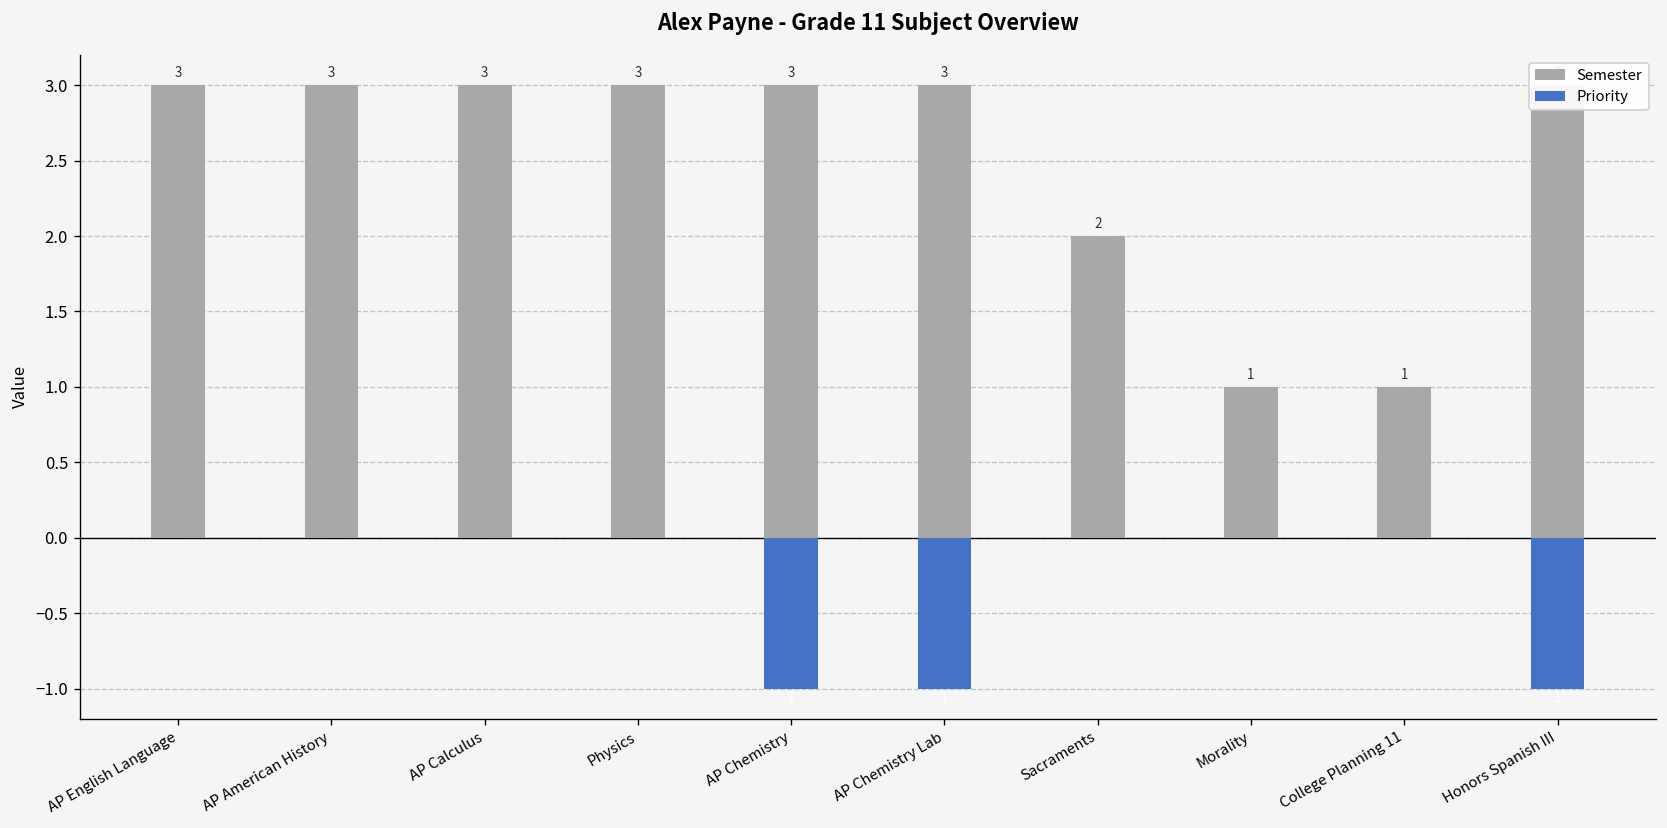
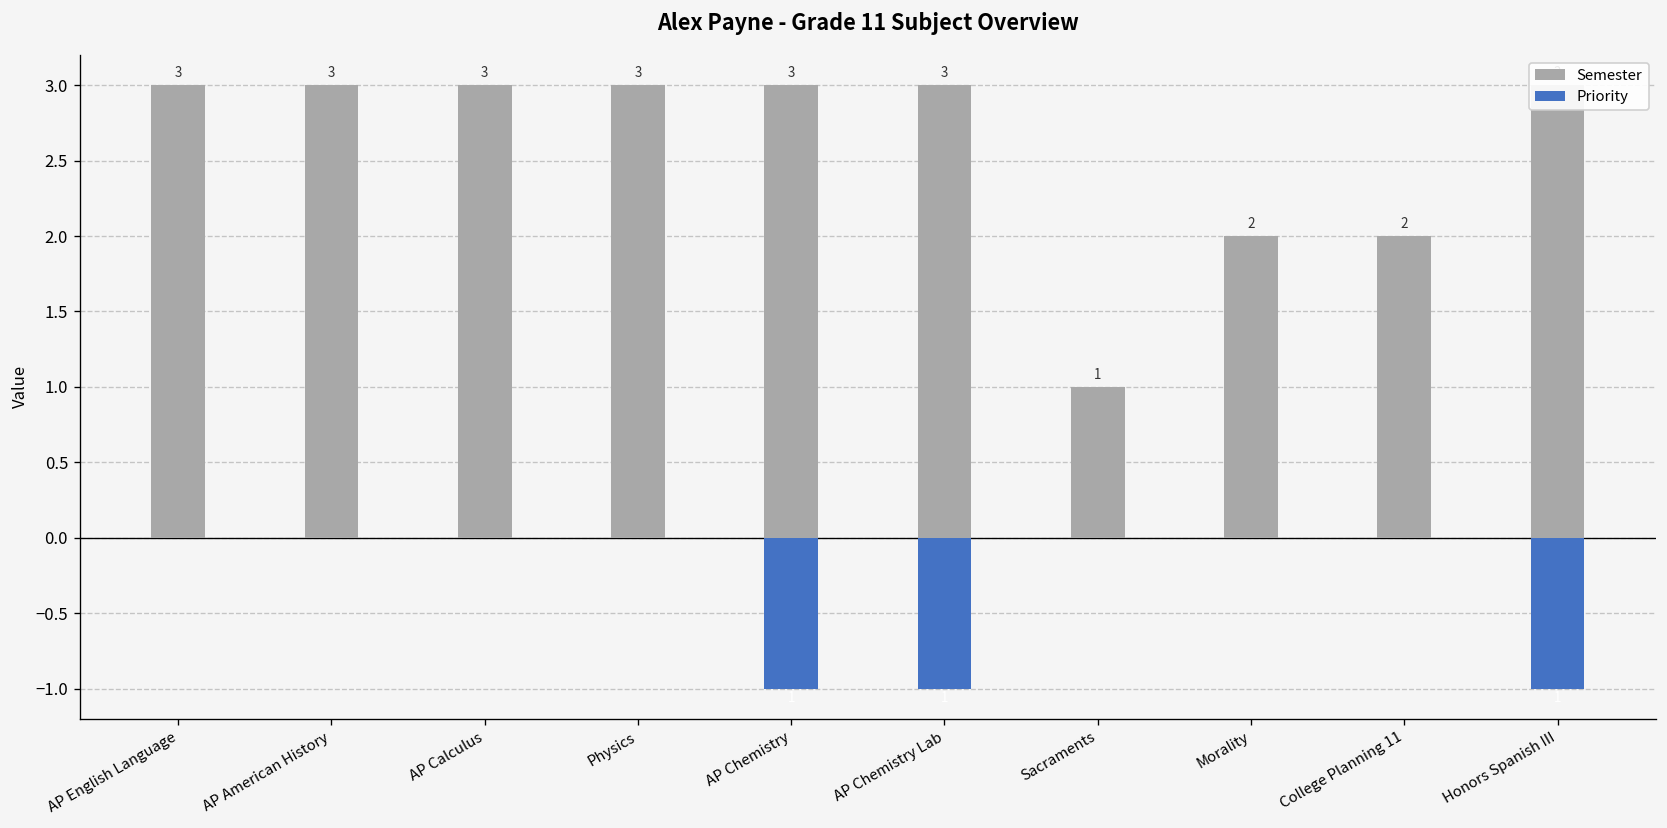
  {
    "Semester": {
      "AP English Language": 3,
      "AP American History": 3,
      "AP Calculus": 3,
      "Physics": 3,
      "AP Chemistry": 3,
      "AP Chemistry Lab": 3,
-     "Sacraments": 2,
-     "Morality": 1,
-     "College Planning 11": 1
+     "Sacraments": 1,
+     "Morality": 2,
+     "College Planning 11": 2
    },
    "Priority": {
      "AP English Language": 0.00,
      "AP American History": 0.00,
      "AP Calculus": 0.00,
      "Physics": 0.00,
      "AP Chemistry": -1.00,
      "AP Chemistry Lab": -1.00,
      "Sacraments": 0.00,
      "Morality": 0.00,
      "College Planning 11": 0.00,
      "Honors Spanish III": -1.00
    }
  }
